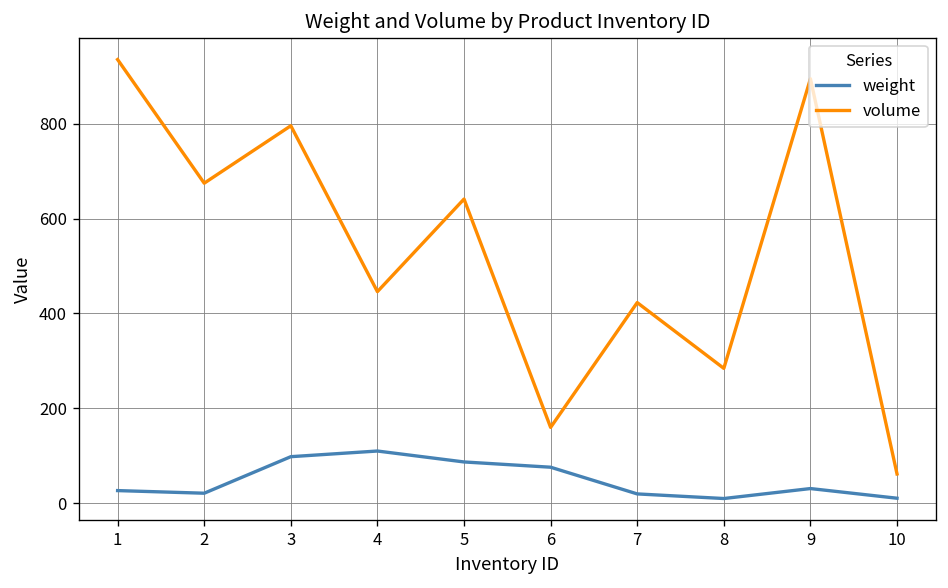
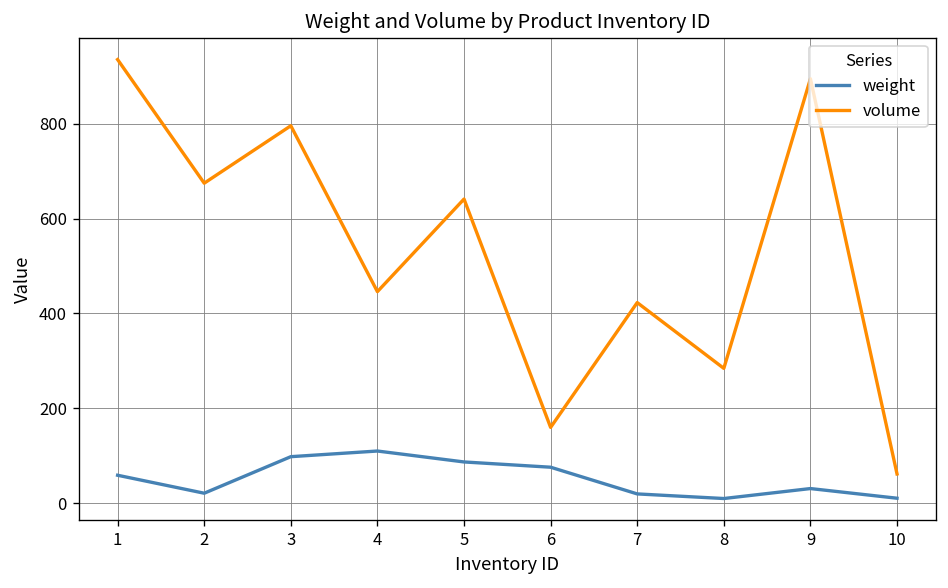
  {
    "weight": {
-     "1": 30,
+     "1": 60,
      "2": 20,
      "3": 100,
      "4": 110,
      "5": 90,
      "6": 80,
      "7": 20,
      "8": 10,
      "9": 30,
      "10": 10
    },
    "volume": {
      "1": 940,
      "2": 670,
      "3": 800,
      "4": 450,
      "5": 640,
      "6": 160,
      "7": 420,
      "8": 280,
      "10": 60
    }
  }
